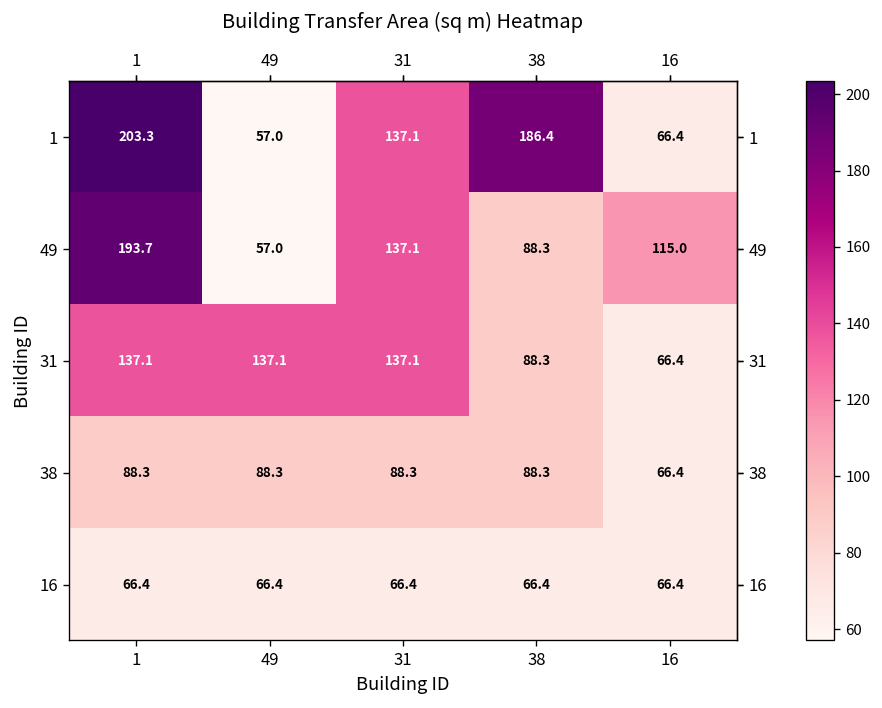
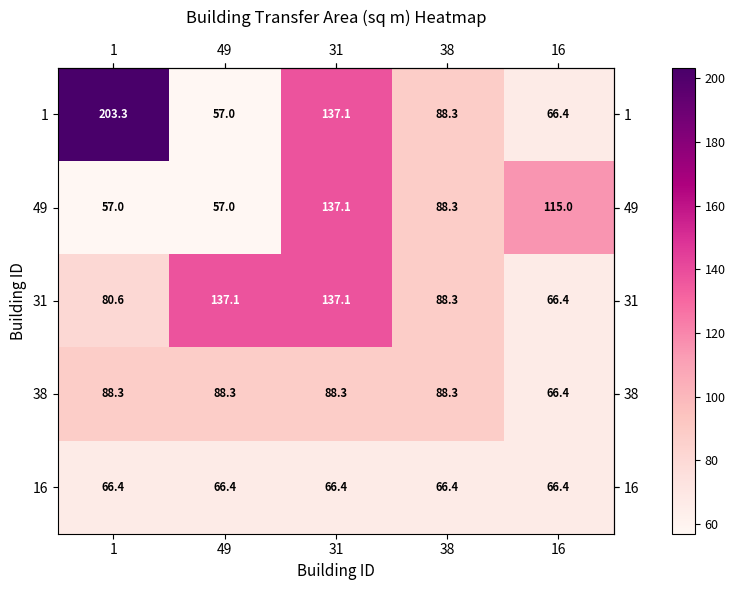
  {
    "1": {
      "1": 203.3,
      "49": 57.0,
      "31": 137.1,
-     "38": 186.4,
+     "38": 88.3,
      "16": 66.4
    },
    "49": {
-     "1": 193.7,
+     "1": 57.0,
      "49": 57.0,
      "31": 137.1,
      "38": 88.3,
      "16": 115.0
    },
    "31": {
-     "1": 137.1,
+     "1": 80.6,
      "49": 137.1,
      "31": 137.1,
      "38": 88.3,
      "16": 66.4
    },
    "38": {
      "1": 88.3,
      "49": 88.3,
      "31": 88.3,
      "38": 88.3,
      "16": 66.4
    },
    "16": {
      "1": 66.4,
      "49": 66.4,
      "31": 66.4,
      "38": 66.4,
      "16": 66.4
    }
  }
